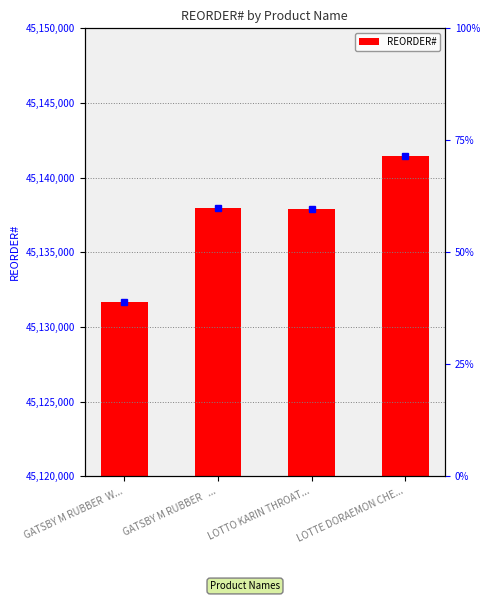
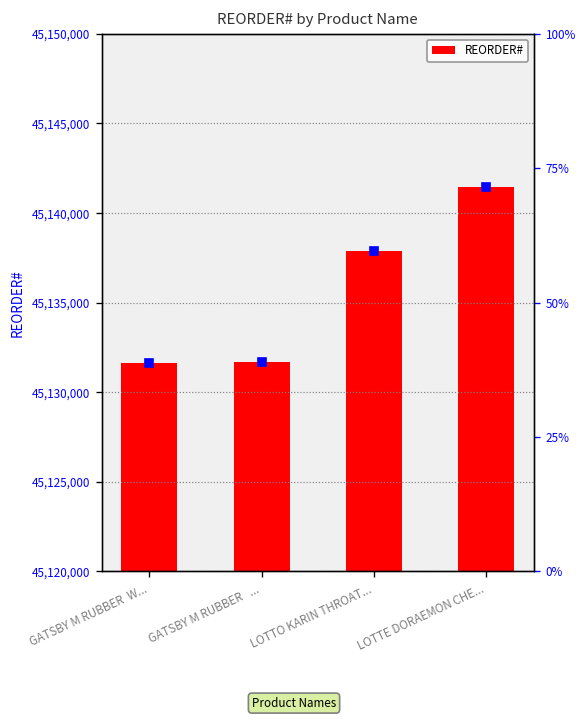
  {
    "REORDER#": {
      "GATSBY M RUBBER W...": "45,131,600",
-     "GATSBY M RUBBER ...": "45,137,900",
+     "GATSBY M RUBBER ...": "45,131,700",
      "LOTTO KARIN THROAT...": "45,137,900",
      "LOTTE DORAEMON CHE...": "45,141,400"
    }
  }
